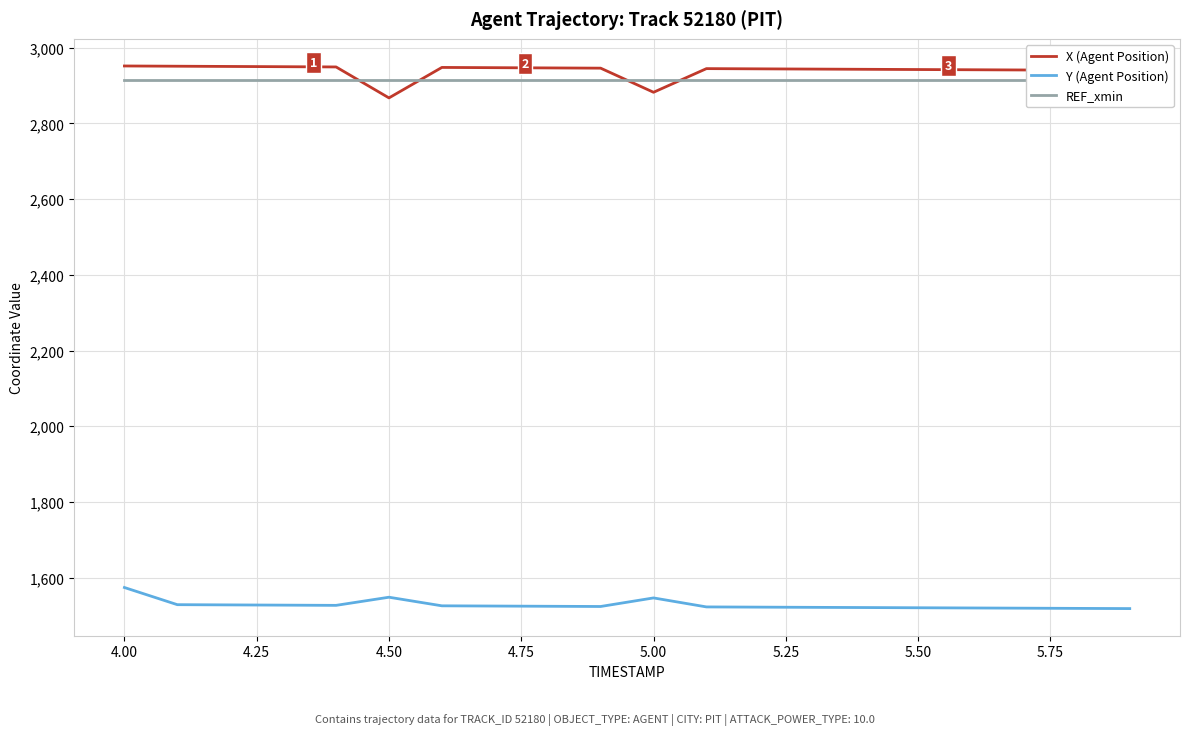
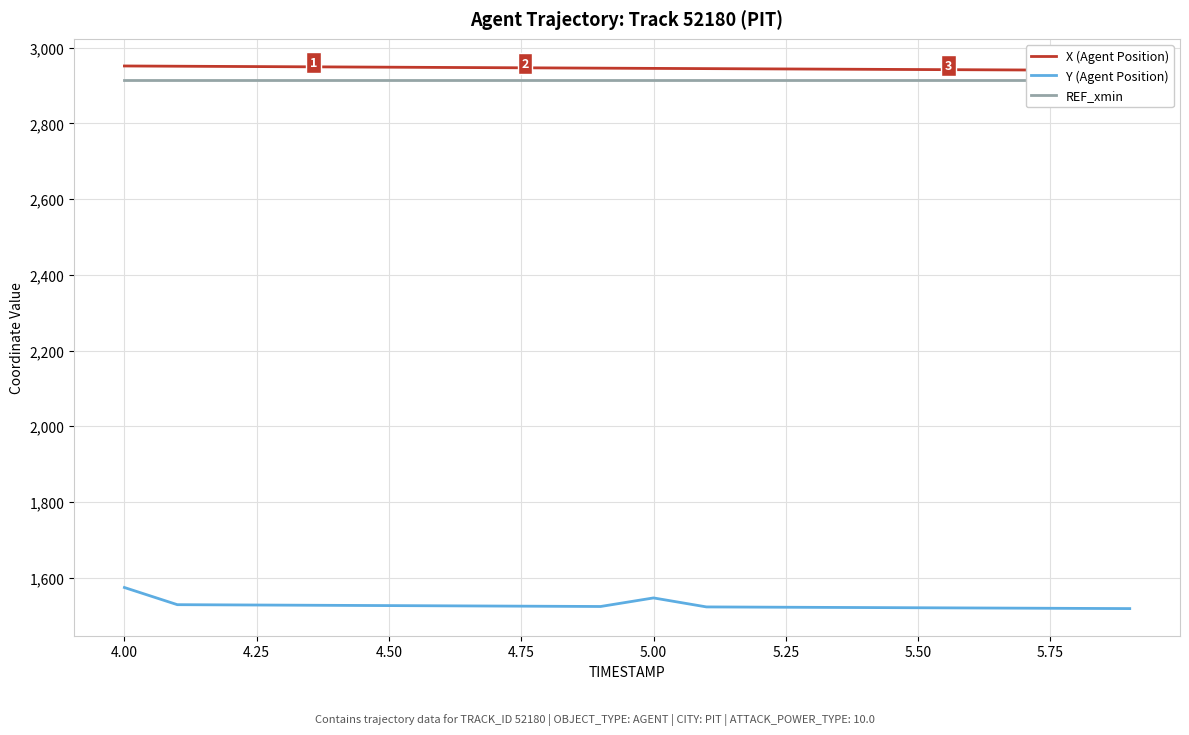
  {
    "X (Agent Position)": {
      "4.00": "2,950",
-     "4.50": "2,870",
-     "5.00": "2,880",
+     "4.50": "2,950",
+     "5.00": "2,950",
      "5.50": "2,940"
    },
    "Y (Agent Position)": {
      "4.00": "1,570",
-     "4.50": "1,550",
+     "4.50": "1,530",
      "5.00": "1,550",
      "5.50": "1,520"
    },
    "REF_xmin": {
      "4.00": "2,910",
      "4.50": "2,910",
      "5.00": "2,910",
      "5.50": "2,910"
    }
  }
